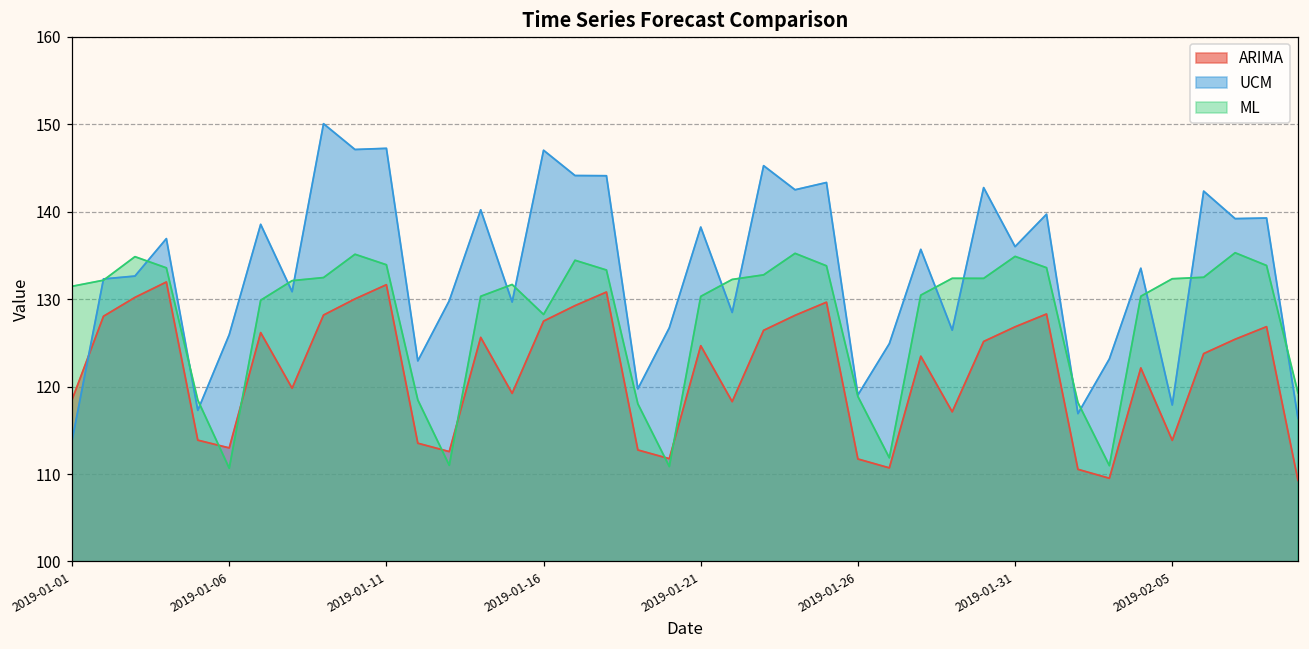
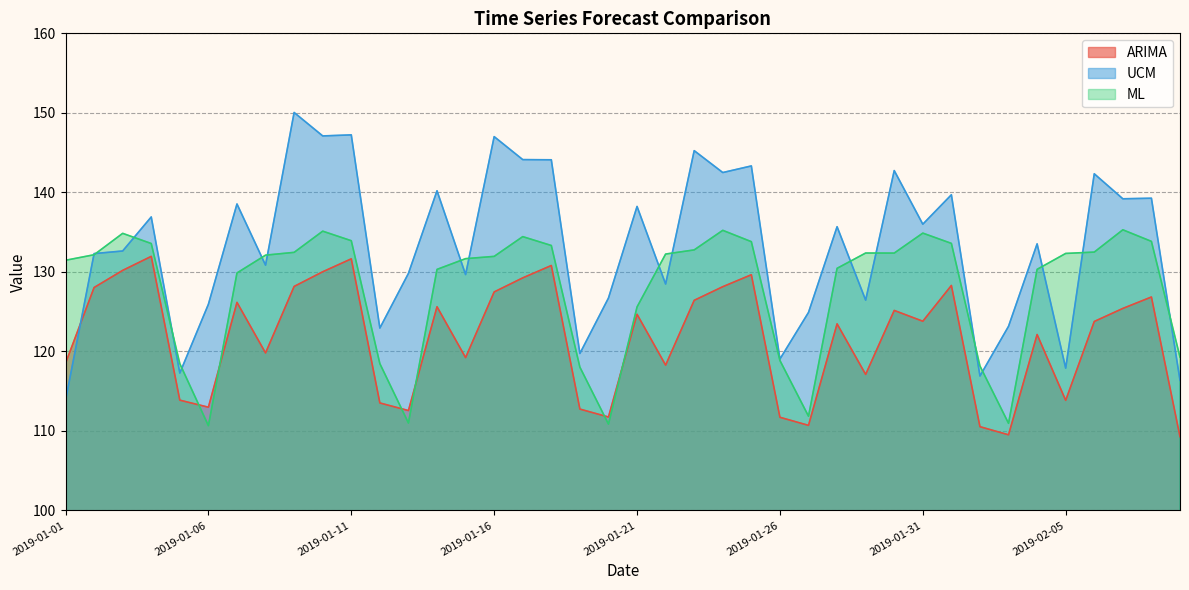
  {
    "ARIMA": {
      "2019-01-01": 118,
      "2019-01-06": 113,
      "2019-01-11": 132,
      "2019-01-16": 127,
      "2019-01-21": 125,
      "2019-01-26": 112,
-     "2019-01-31": 127,
+     "2019-01-31": 124,
      "2019-02-05": 114
    },
    "UCM": {
      "2019-01-01": 114,
      "2019-01-06": 126,
      "2019-01-11": 147,
      "2019-01-16": 147,
      "2019-01-21": 138,
      "2019-01-31": 136,
      "2019-02-05": 118
    },
    "ML": {
      "2019-01-01": 131,
      "2019-01-06": 111,
      "2019-01-11": 134,
-     "2019-01-16": 128,
-     "2019-01-21": 130,
+     "2019-01-16": 132,
+     "2019-01-21": 126,
      "2019-01-31": 135,
      "2019-02-05": 132
    }
  }
